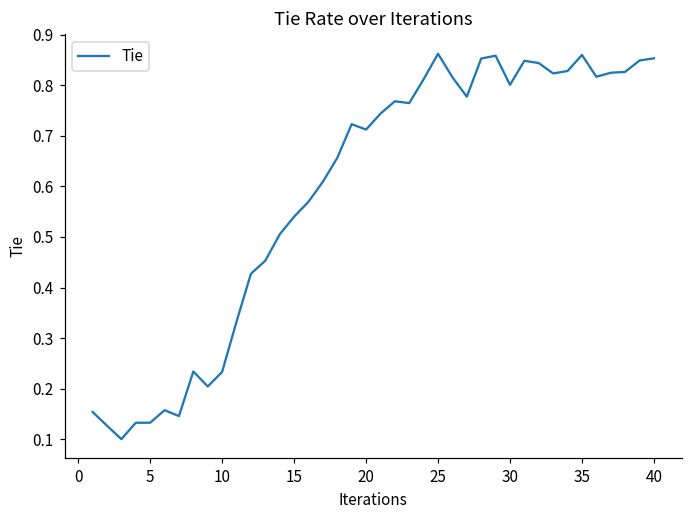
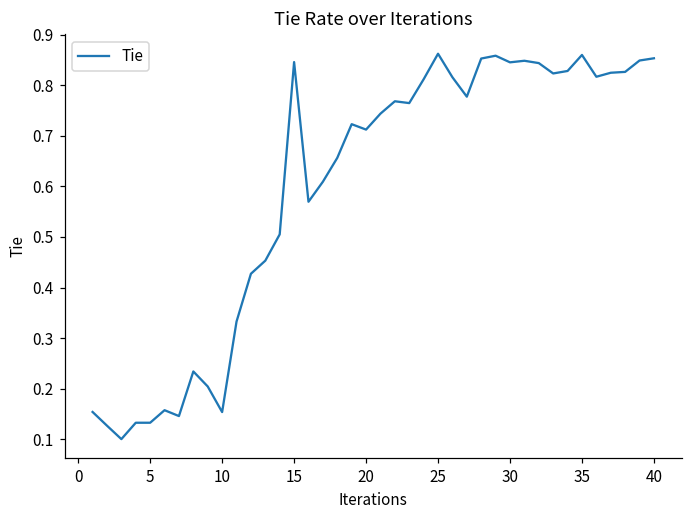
  {
    "5": 0.13,
-   "10": 0.23,
-   "15": 0.54,
+   "10": 0.15,
+   "15": 0.85,
    "20": 0.71,
    "25": 0.86,
-   "30": 0.80,
+   "30": 0.85,
    "35": 0.86,
    "40": 0.85
  }
